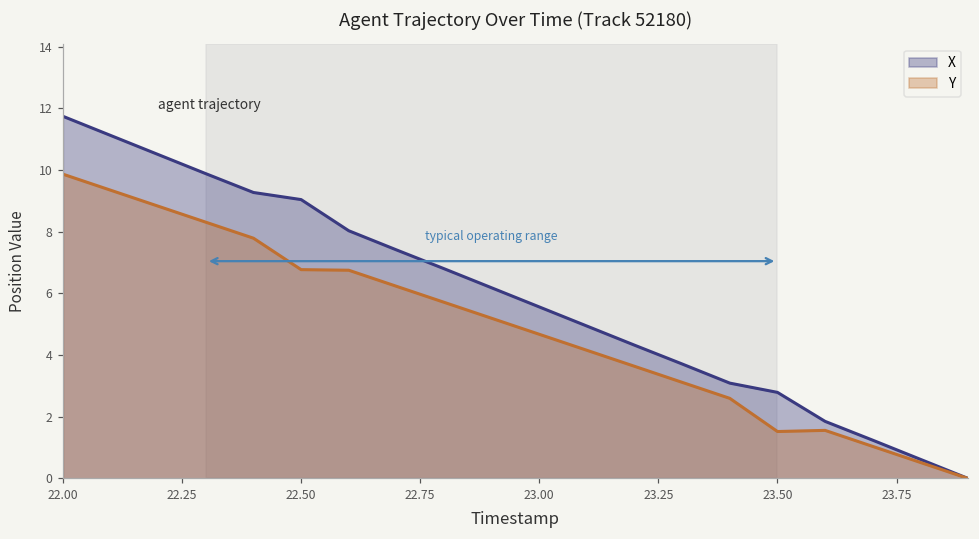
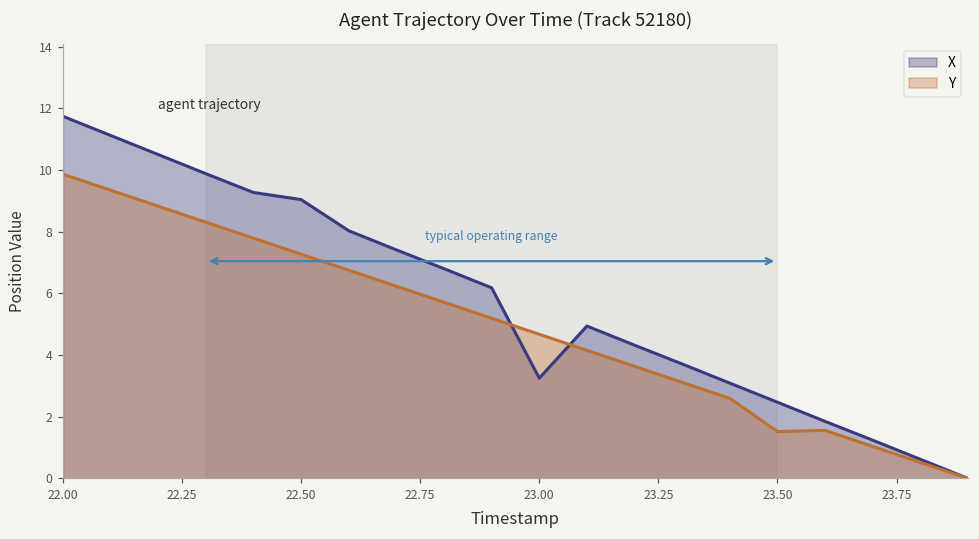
  {
    "X": {
      "22.00": 11.7,
      "22.50": 9.0,
-     "23.00": 5.6,
-     "23.50": 2.8
+     "23.00": 3.3,
+     "23.50": 2.5
    },
    "Y": {
      "22.00": 9.9,
-     "22.50": 6.8,
+     "22.50": 7.3,
      "23.00": 4.7,
      "23.50": 1.5
    }
  }
